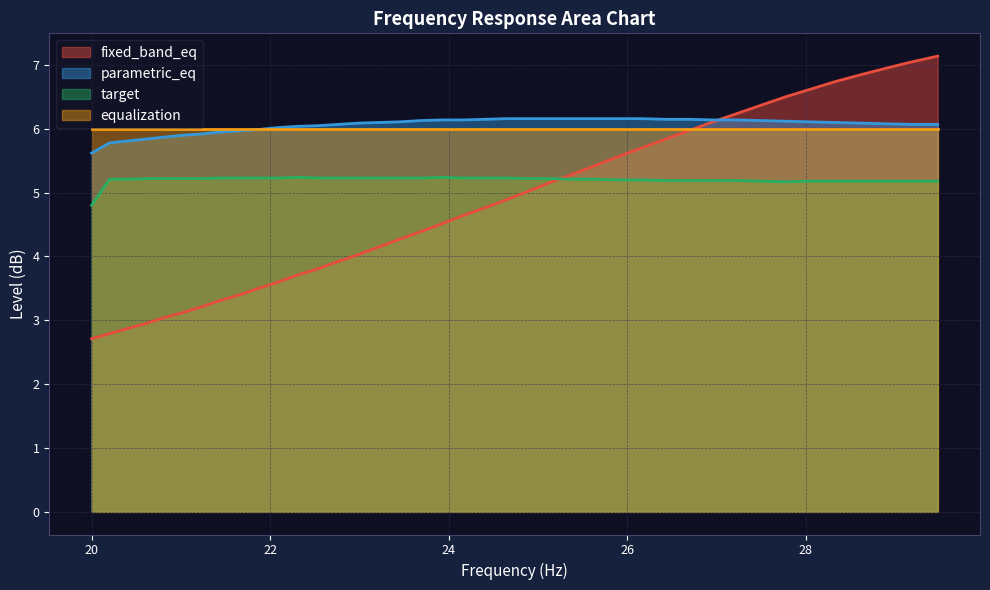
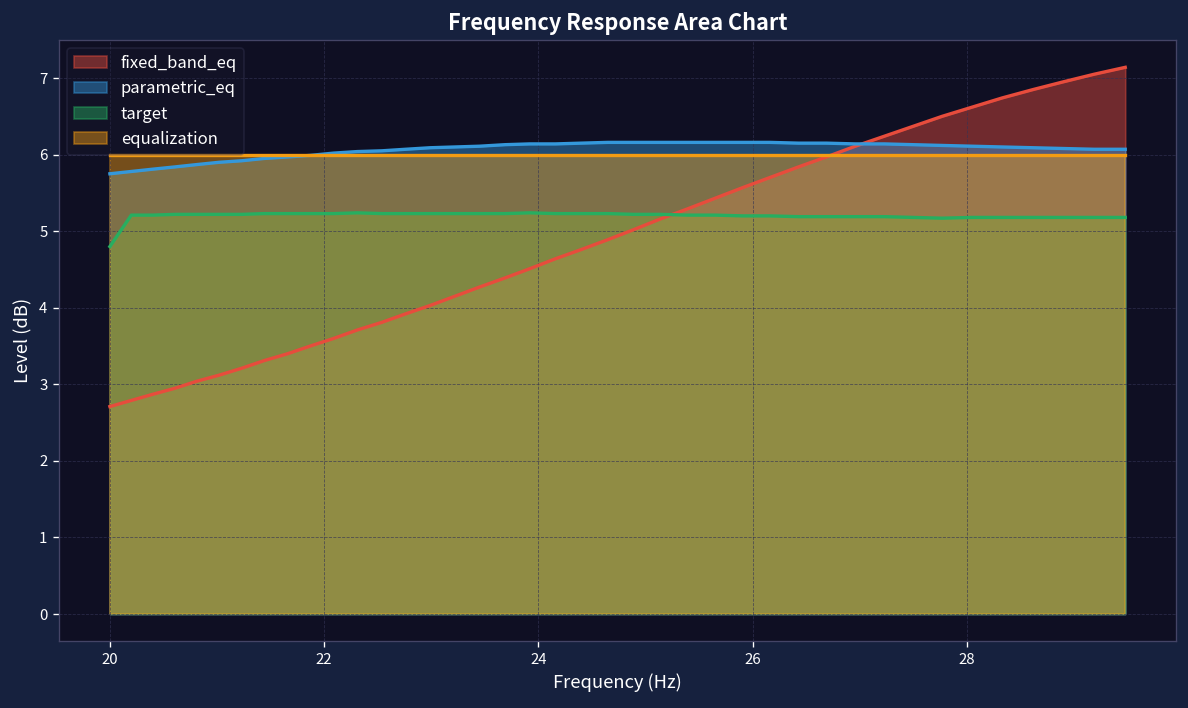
  {
    "fixed_band_eq": {
      "20": 2.7
    },
    "parametric_eq": {
-     "20": 5.6
+     "20": 5.8
    },
    "target": {
      "20": 4.8
    },
    "equalization": {
      "20": 6.0
    }
  }
